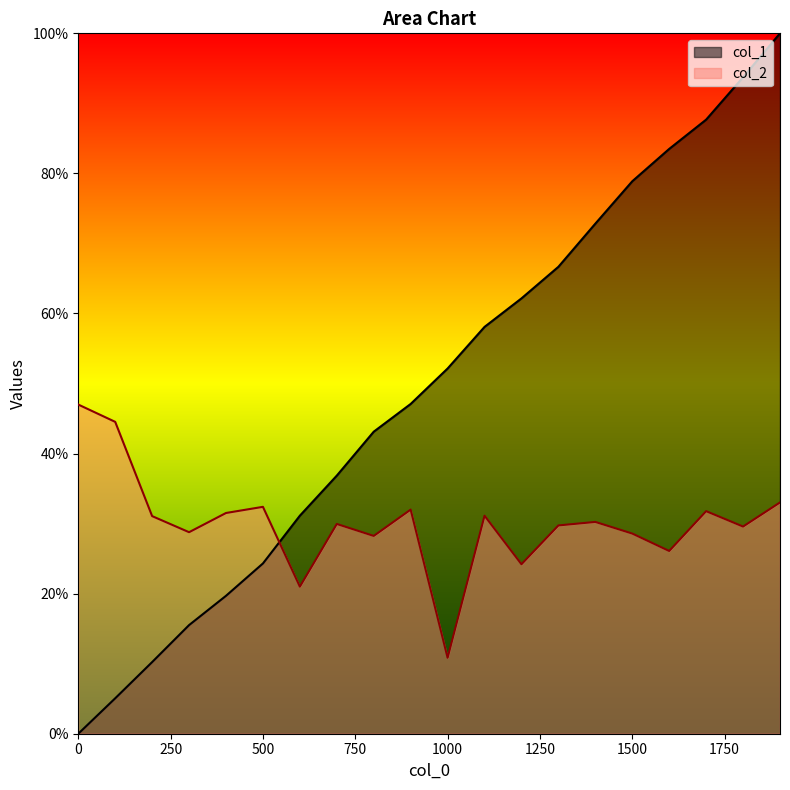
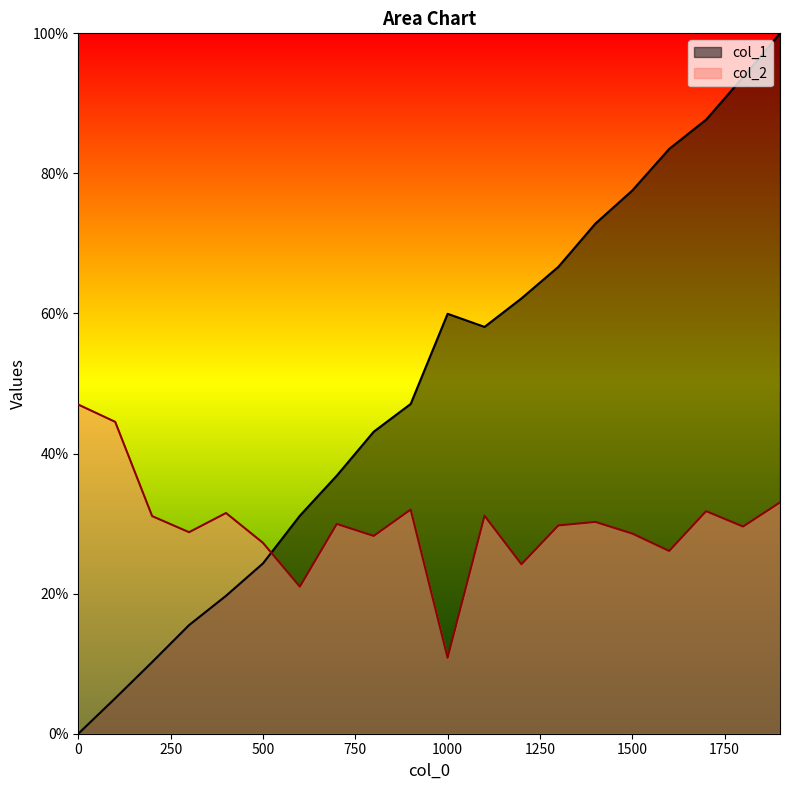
  {
    "col_1": {
      "0": "0%",
      "500": "24%",
-     "1000": "52%",
-     "1500": "79%"
+     "1000": "60%",
+     "1500": "78%"
    },
    "col_2": {
      "0": "47%",
-     "500": "32%",
+     "500": "27%",
      "1000": "11%",
      "1500": "29%"
    }
  }
